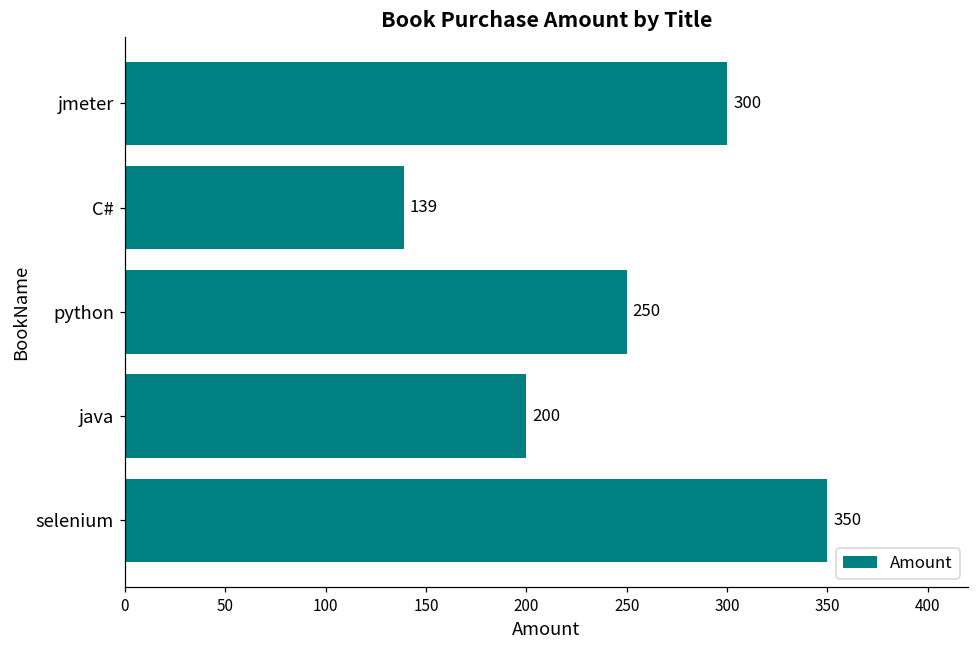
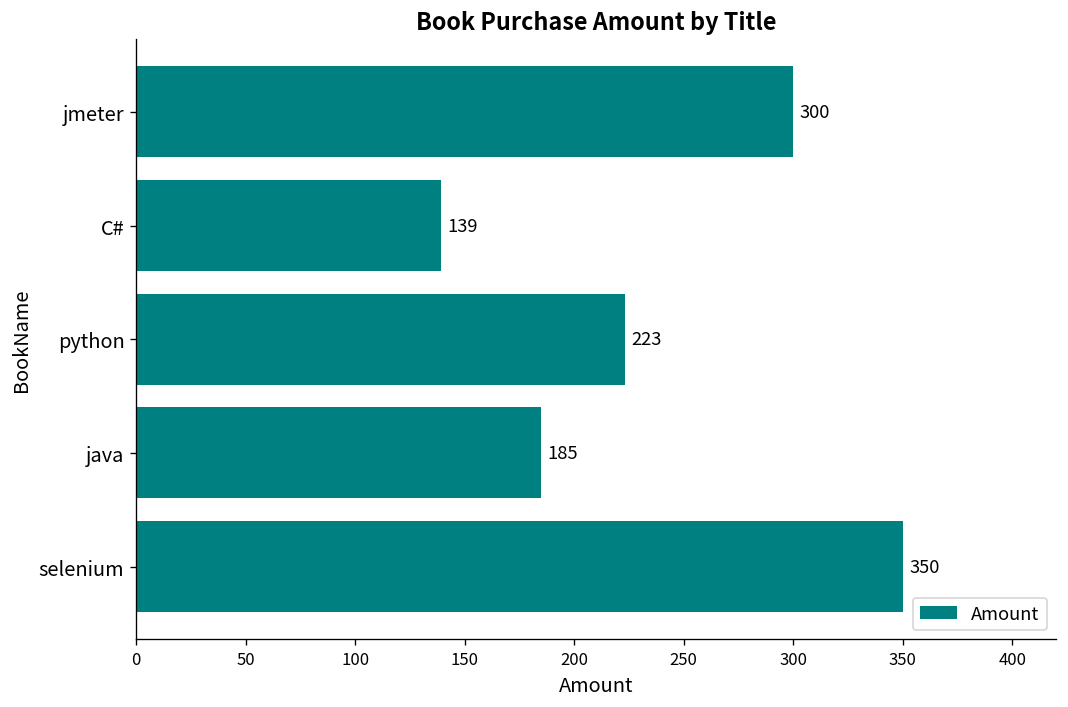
  {
    "jmeter": 300,
    "C#": 139,
-   "python": 250,
-   "java": 200,
+   "python": 223,
+   "java": 185,
    "selenium": 350
  }
